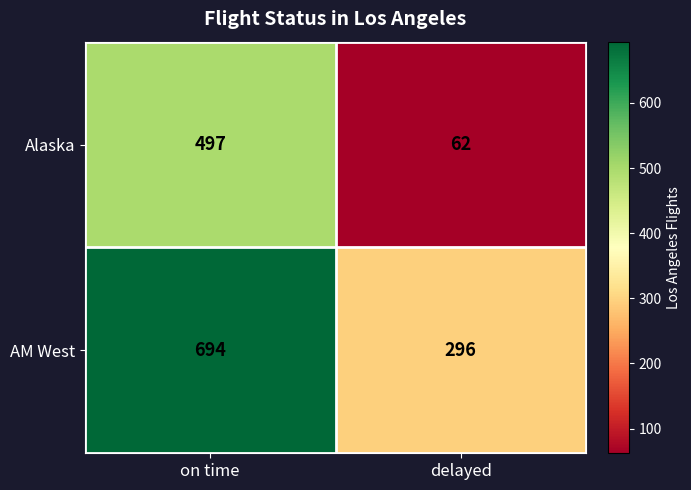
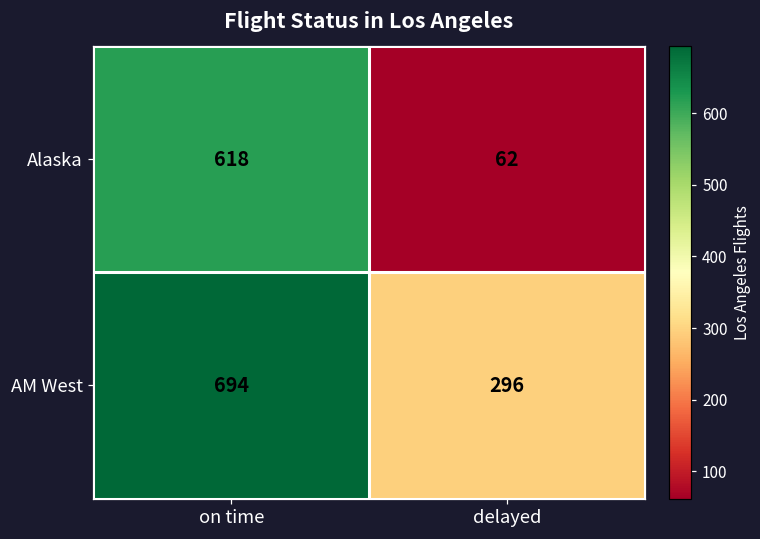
  {
    "Alaska": {
-     "on time": 497,
+     "on time": 618,
      "delayed": 62
    },
    "AM West": {
      "on time": 694,
      "delayed": 296
    }
  }
